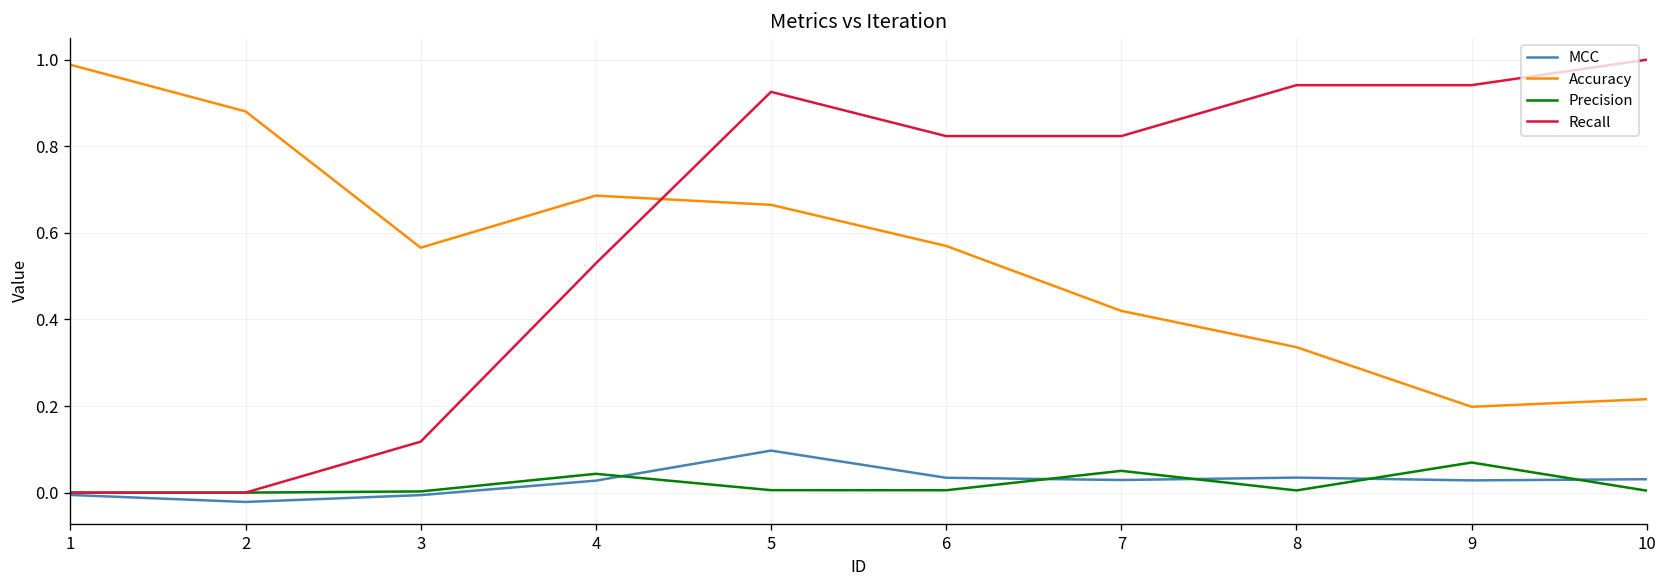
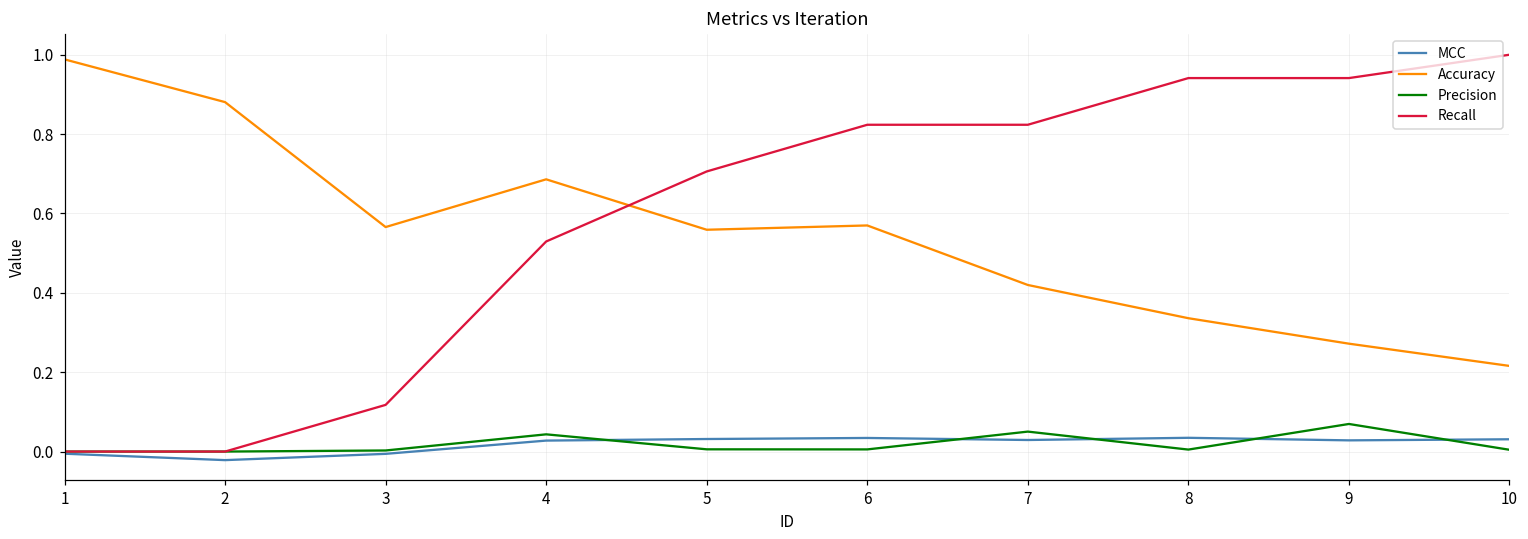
  {
    "MCC": {
      "2": -0.02,
      "3": -0.01,
      "4": 0.03,
-     "5": 0.10,
+     "5": 0.03,
      "6": 0.03,
      "7": 0.03,
      "8": 0.03,
      "9": 0.03,
      "10": 0.03
    },
    "Accuracy": {
      "1": 0.99,
      "2": 0.88,
      "3": 0.57,
      "4": 0.69,
-     "5": 0.66,
+     "5": 0.56,
      "6": 0.57,
      "7": 0.42,
      "8": 0.34,
-     "9": 0.20,
+     "9": 0.27,
      "10": 0.22
    },
    "Precision": {
      "3": 0.00,
      "4": 0.04,
      "5": 0.01,
      "6": 0.01,
      "7": 0.05,
      "8": 0.00,
      "9": 0.07,
      "10": 0.00
    },
    "Recall": {
      "3": 0.12,
      "4": 0.53,
-     "5": 0.93,
+     "5": 0.71,
      "6": 0.82,
      "7": 0.82,
      "8": 0.94,
      "9": 0.94,
      "10": 1.00
    }
  }
